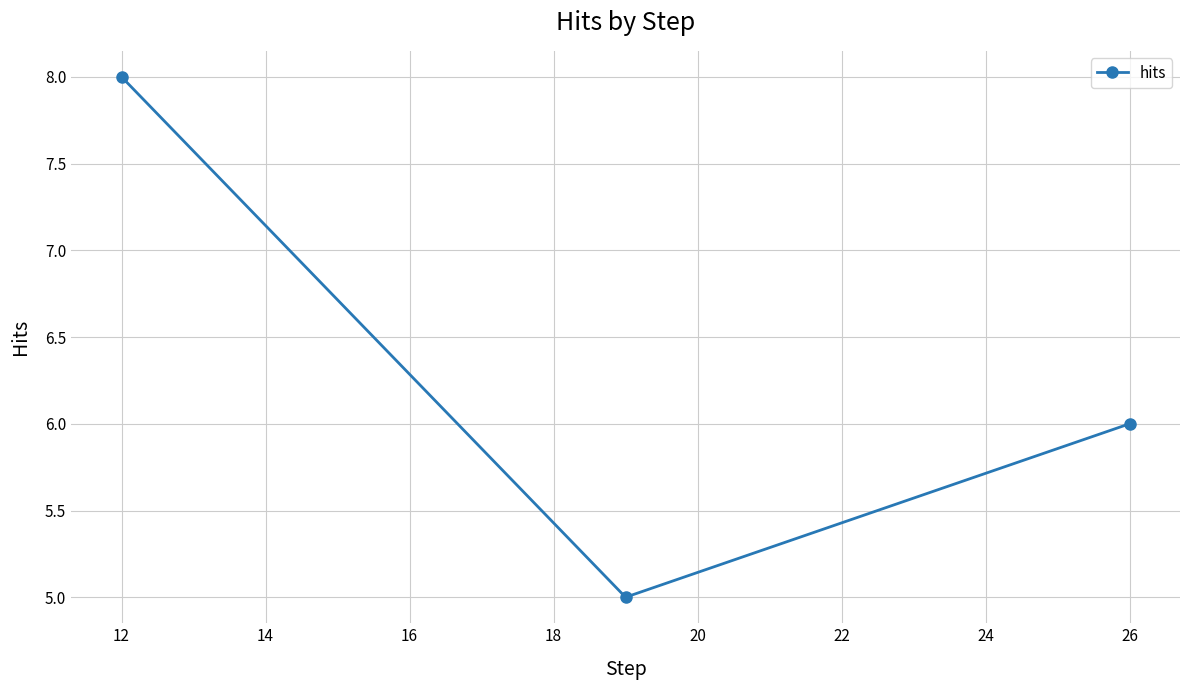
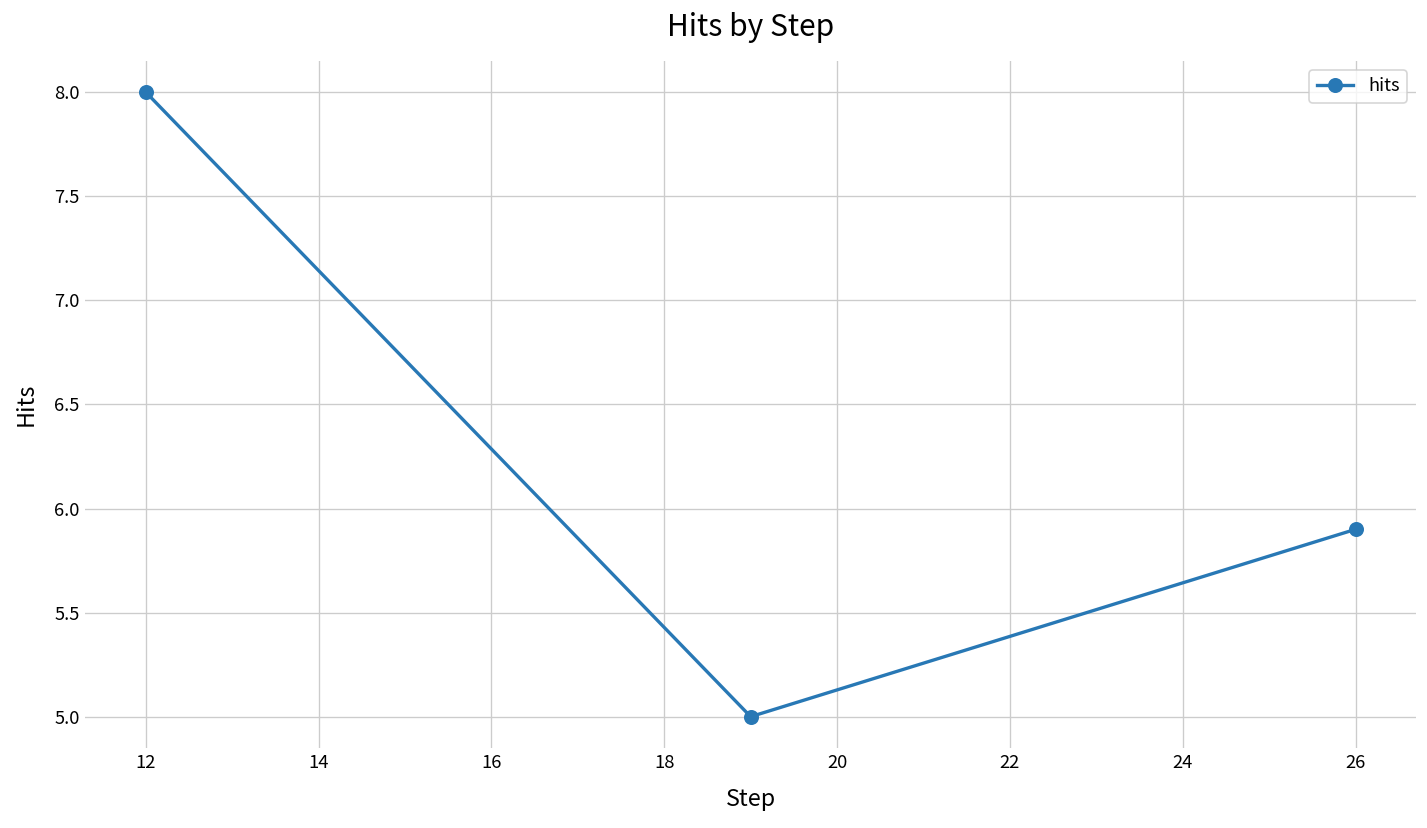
  {
    "12": 8.0,
-   "26": 6.0
+   "26": 5.9
  }
